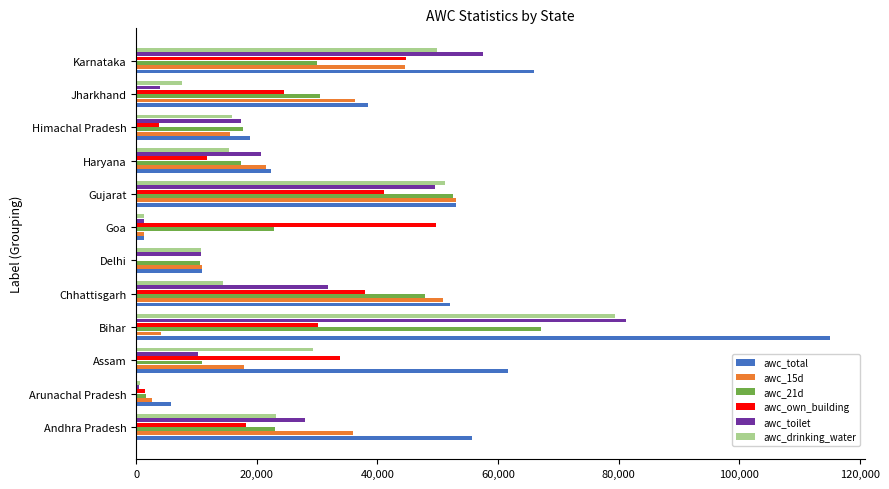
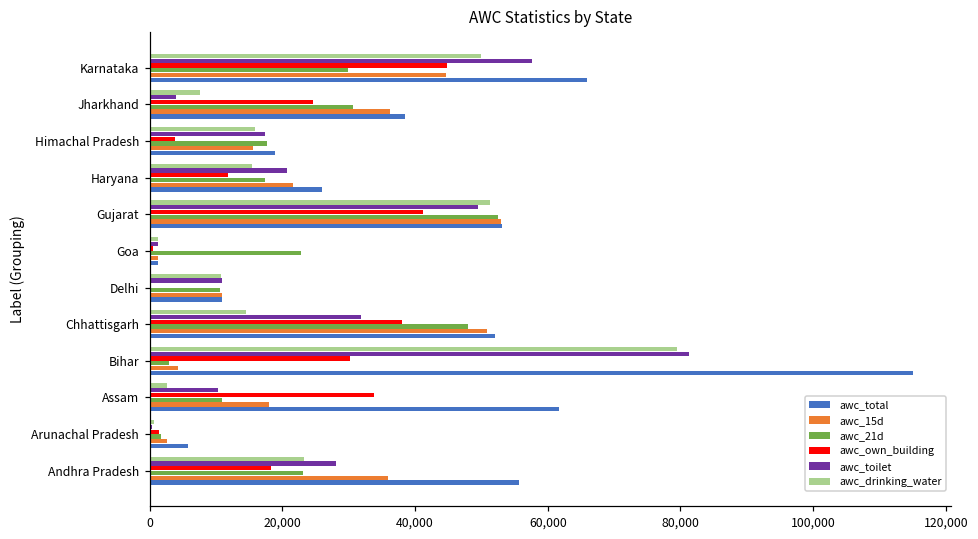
  {
    "awc_total": {
      "Karnataka": "66,000",
      "Jharkhand": "38,000",
      "Himachal Pradesh": "19,000",
-     "Haryana": "22,000",
+     "Haryana": "26,000",
      "Gujarat": "53,000",
      "Goa": "1,000",
      "Delhi": "11,000",
      "Chhattisgarh": "52,000",
      "Bihar": "115,000",
      "Assam": "62,000",
      "Arunachal Pradesh": "6,000",
      "Andhra Pradesh": "56,000"
    },
    "awc_15d": {
      "Karnataka": "45,000",
      "Jharkhand": "36,000",
      "Himachal Pradesh": "16,000",
      "Haryana": "22,000",
      "Gujarat": "53,000",
      "Goa": "1,000",
      "Delhi": "11,000",
      "Chhattisgarh": "51,000",
      "Bihar": "4,000",
      "Assam": "18,000",
      "Arunachal Pradesh": "3,000",
      "Andhra Pradesh": "36,000"
    },
    "awc_21d": {
      "Karnataka": "30,000",
      "Jharkhand": "31,000",
      "Himachal Pradesh": "18,000",
      "Haryana": "17,000",
      "Gujarat": "52,000",
      "Goa": "23,000",
      "Delhi": "11,000",
      "Chhattisgarh": "48,000",
-     "Bihar": "67,000",
+     "Bihar": "3,000",
      "Assam": "11,000",
      "Arunachal Pradesh": "2,000",
      "Andhra Pradesh": "23,000"
    },
    "awc_own_building": {
      "Karnataka": "45,000",
      "Jharkhand": "25,000",
      "Himachal Pradesh": "4,000",
      "Haryana": "12,000",
      "Gujarat": "41,000",
-     "Goa": "50,000",
+     "Goa": "0",
      "Chhattisgarh": "38,000",
      "Bihar": "30,000",
      "Assam": "34,000",
      "Arunachal Pradesh": "1,000",
      "Andhra Pradesh": "18,000"
    },
    "awc_toilet": {
      "Karnataka": "58,000",
      "Jharkhand": "4,000",
      "Himachal Pradesh": "17,000",
      "Haryana": "21,000",
      "Gujarat": "50,000",
      "Goa": "1,000",
      "Delhi": "11,000",
      "Chhattisgarh": "32,000",
      "Bihar": "81,000",
      "Assam": "10,000",
      "Andhra Pradesh": "28,000"
    },
    "awc_drinking_water": {
      "Karnataka": "50,000",
      "Jharkhand": "8,000",
      "Himachal Pradesh": "16,000",
      "Haryana": "15,000",
      "Gujarat": "51,000",
      "Goa": "1,000",
      "Delhi": "11,000",
      "Chhattisgarh": "14,000",
      "Bihar": "79,000",
-     "Assam": "29,000",
+     "Assam": "3,000",
      "Arunachal Pradesh": "1,000",
      "Andhra Pradesh": "23,000"
    }
  }
